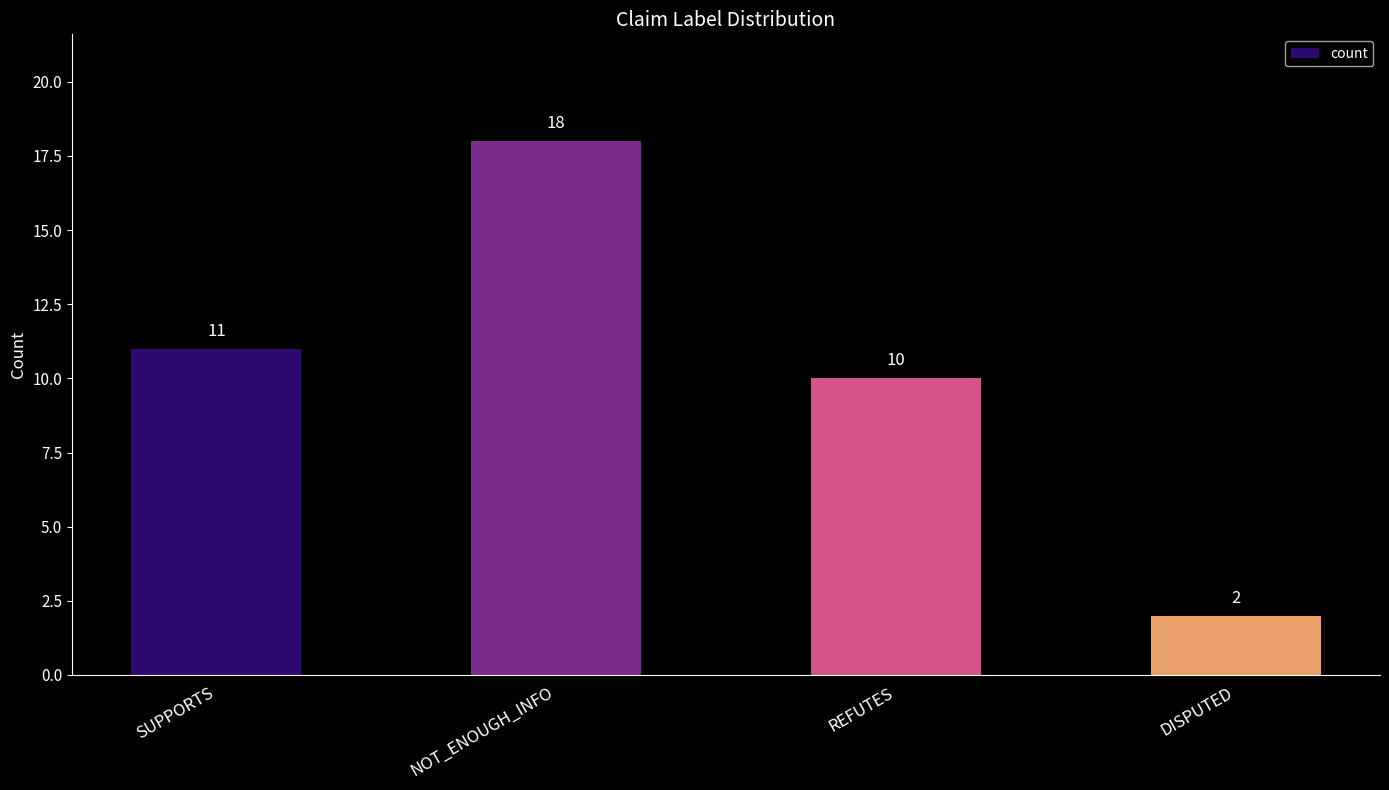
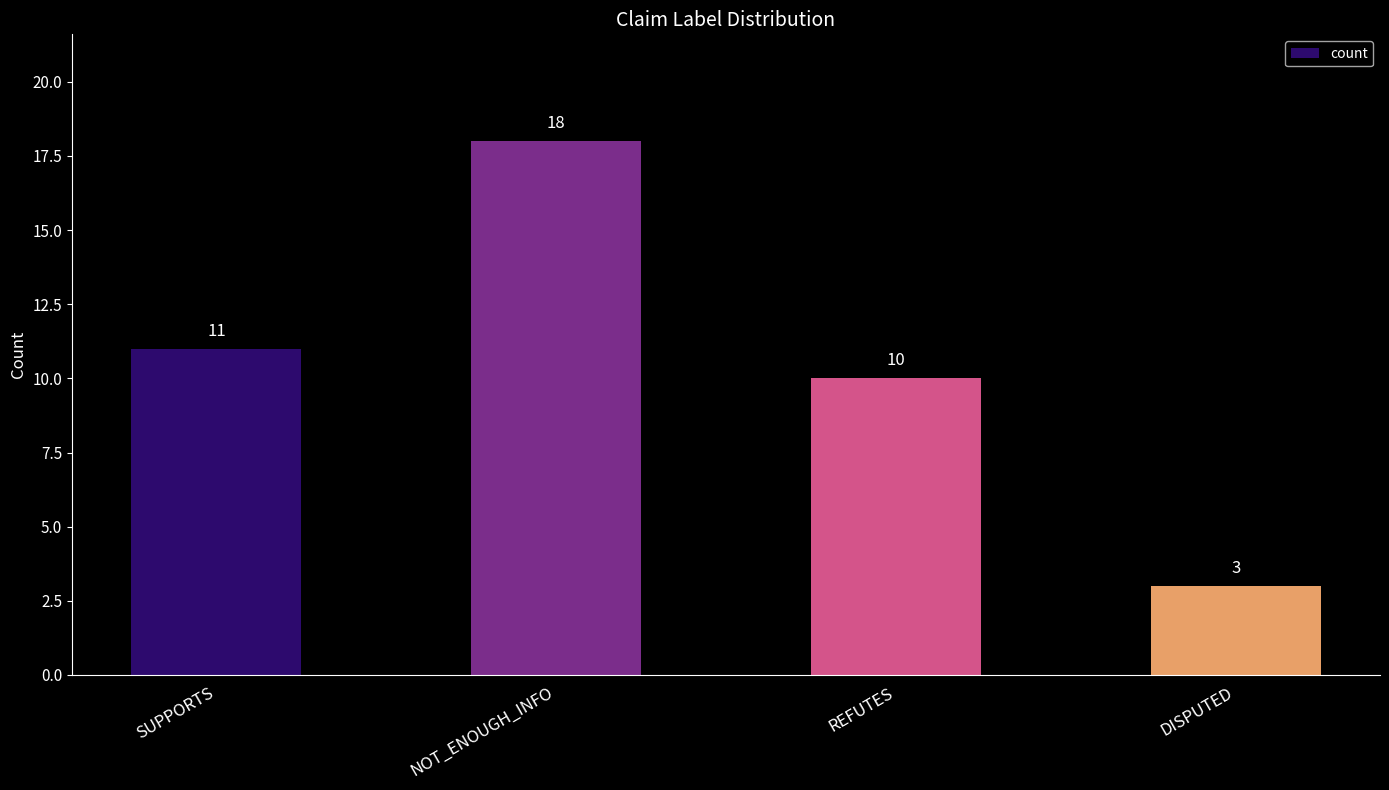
  {
    "SUPPORTS": 11,
    "NOT_ENOUGH_INFO": 18,
    "REFUTES": 10,
-   "DISPUTED": 2
+   "DISPUTED": 3
  }
